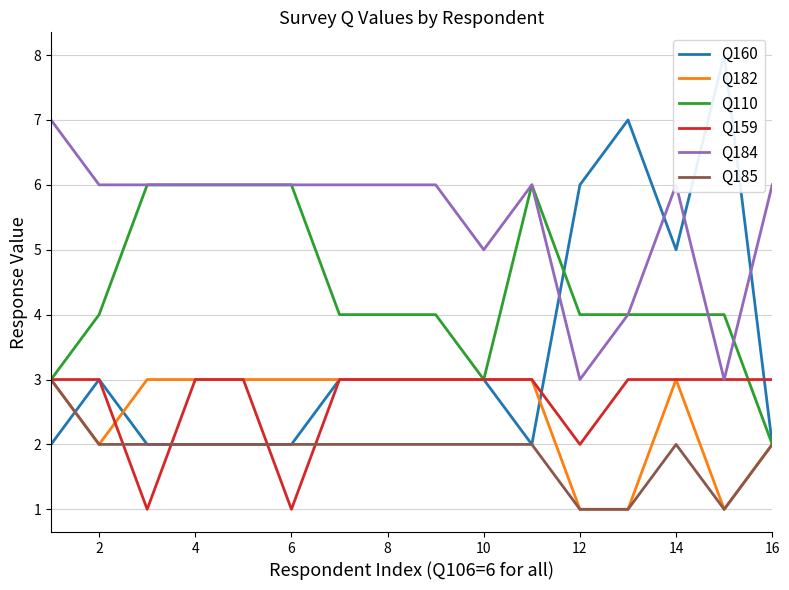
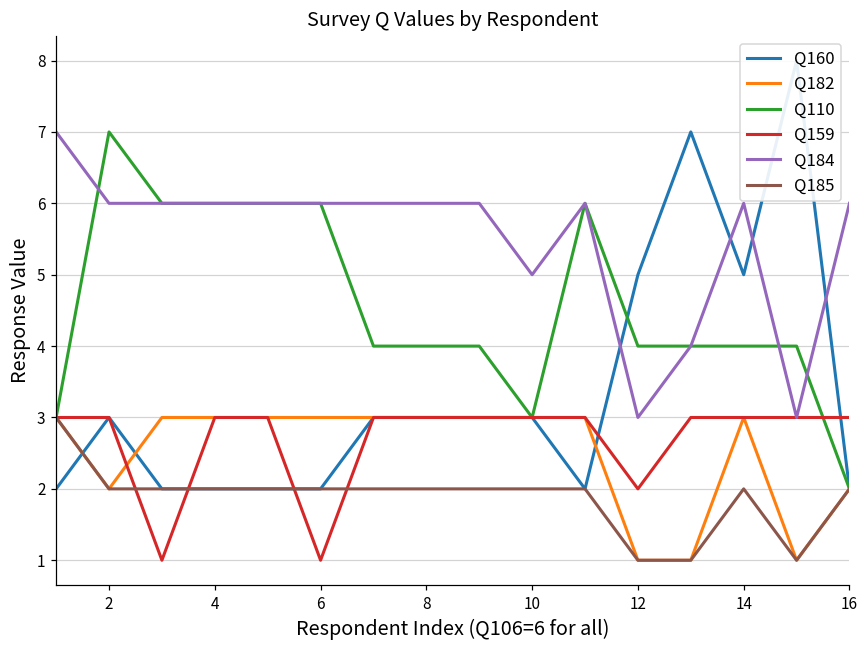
  {
    "Q160": {
-     "12": 6,
+     "12": 5,
      "14": 5
    },
    "Q182": {
      "6": 3
    },
    "Q110": {
-     "2": 4,
+     "2": 7,
      "8": 4,
      "12": 4,
      "14": 4
    },
    "Q159": {
      "6": 1,
      "12": 2,
      "16": 3
    },
    "Q184": {
      "2": 6,
      "8": 6,
      "10": 5,
      "12": 3,
      "16": 6
    },
    "Q185": {
      "8": 2,
      "10": 2,
      "14": 2
    }
  }
